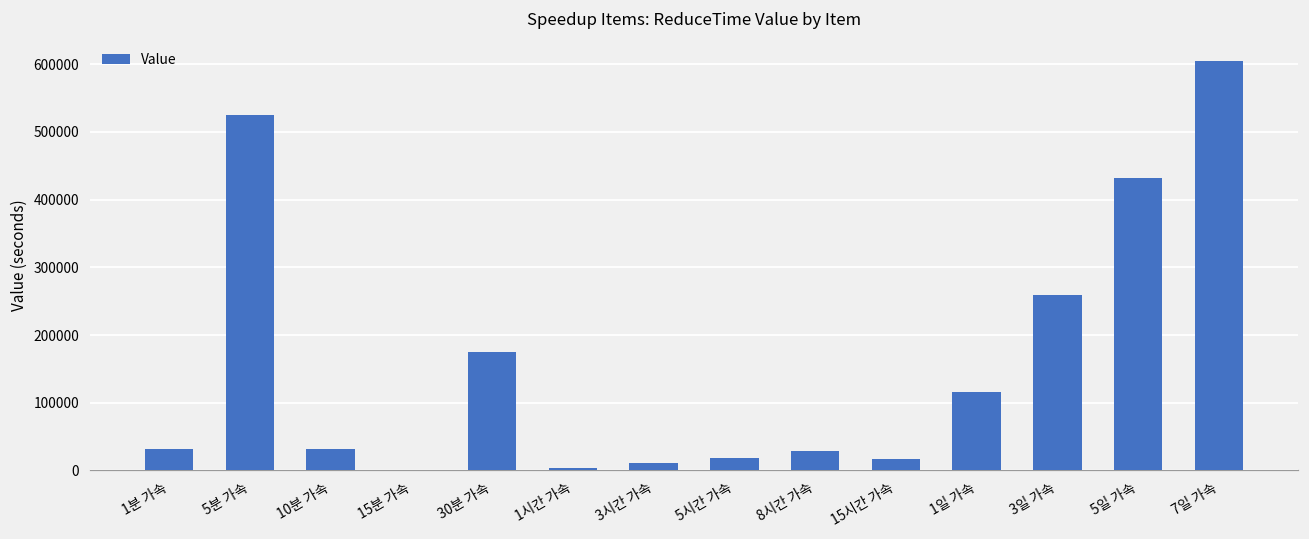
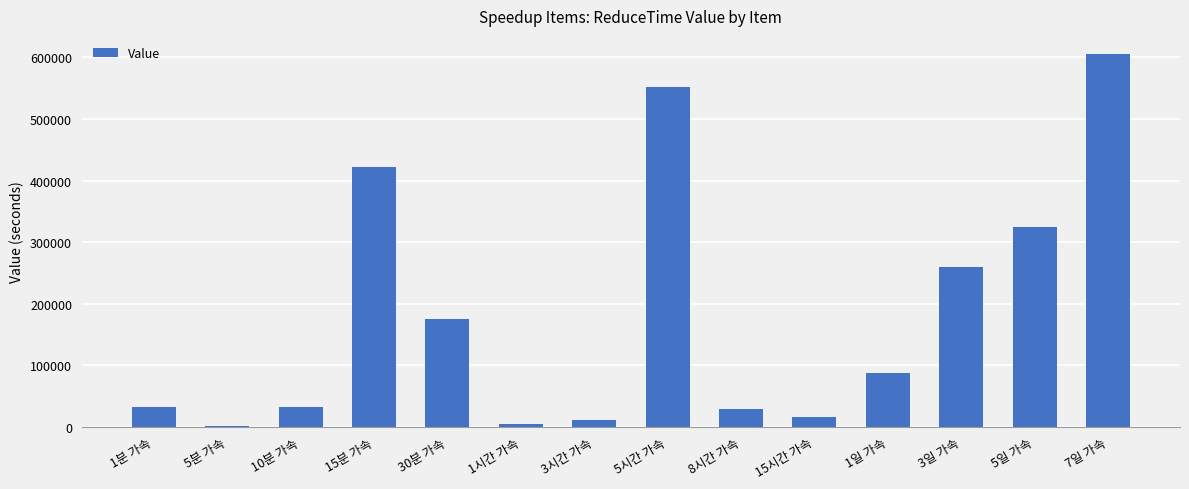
  {
    "1분 가속": 30000,
-   "5분 가속": 520000,
+   "5분 가속": 0,
    "10분 가속": 30000,
-   "15분 가속": 0,
+   "15분 가속": 420000,
    "30분 가속": 170000,
    "3시간 가속": 10000,
-   "5시간 가속": 20000,
+   "5시간 가속": 550000,
    "8시간 가속": 30000,
    "15시간 가속": 20000,
-   "1일 가속": 120000,
+   "1일 가속": 90000,
    "3일 가속": 260000,
-   "5일 가속": 430000,
+   "5일 가속": 320000,
    "7일 가속": 600000
  }
